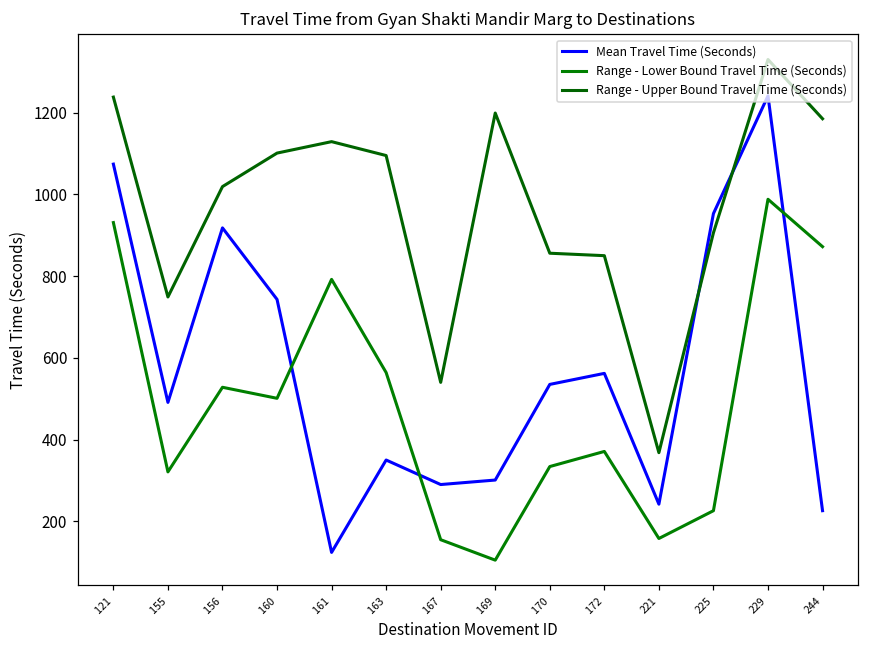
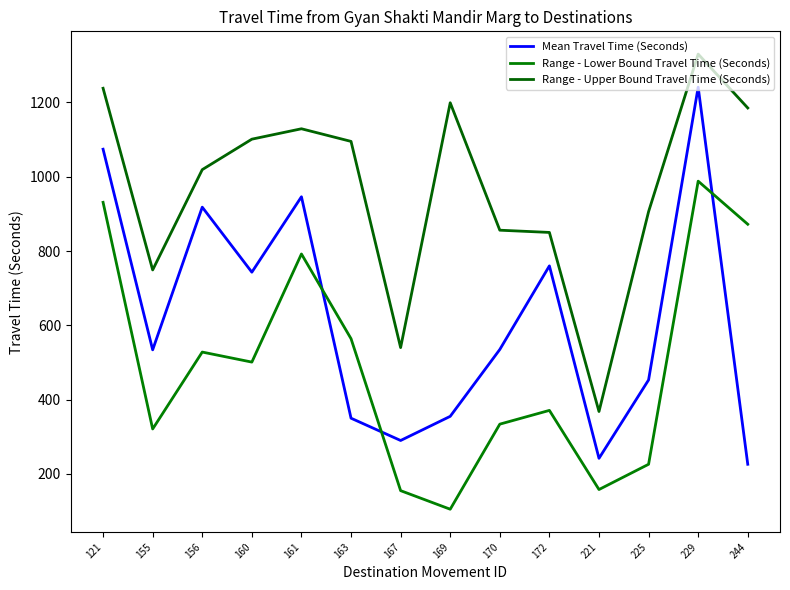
  {
    "Mean Travel Time (Seconds)": {
      "121": 1070,
-     "155": 490,
+     "155": 530,
      "156": 920,
      "160": 740,
-     "161": 120,
+     "161": 950,
      "163": 350,
      "167": 290,
-     "169": 300,
+     "169": 360,
      "170": 540,
-     "172": 560,
+     "172": 760,
      "221": 240,
-     "225": 950,
+     "225": 450,
      "244": 230
    }
  }
